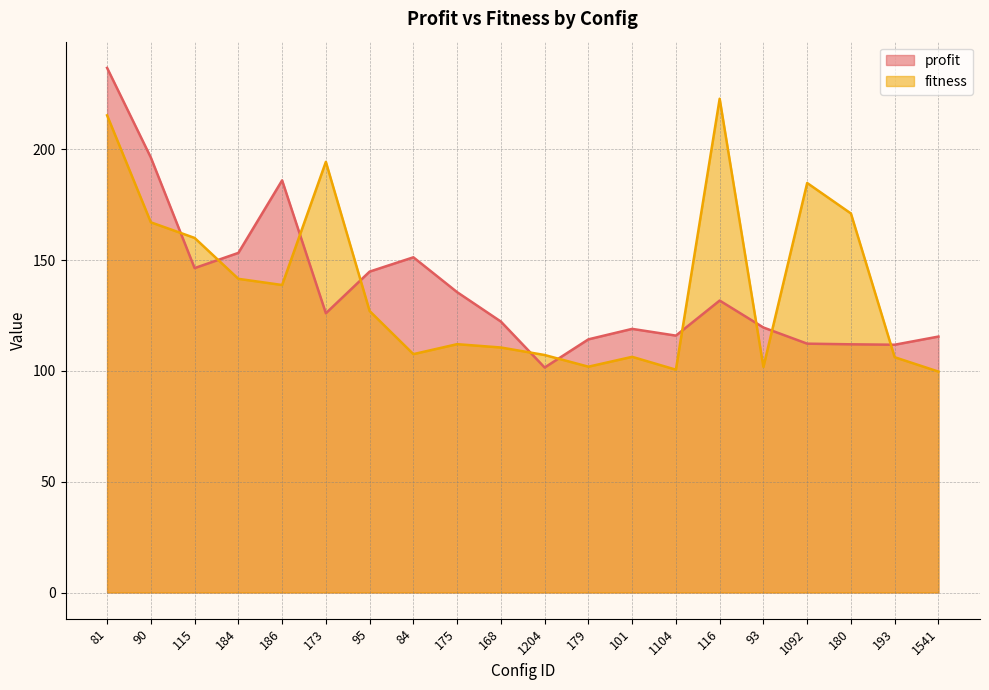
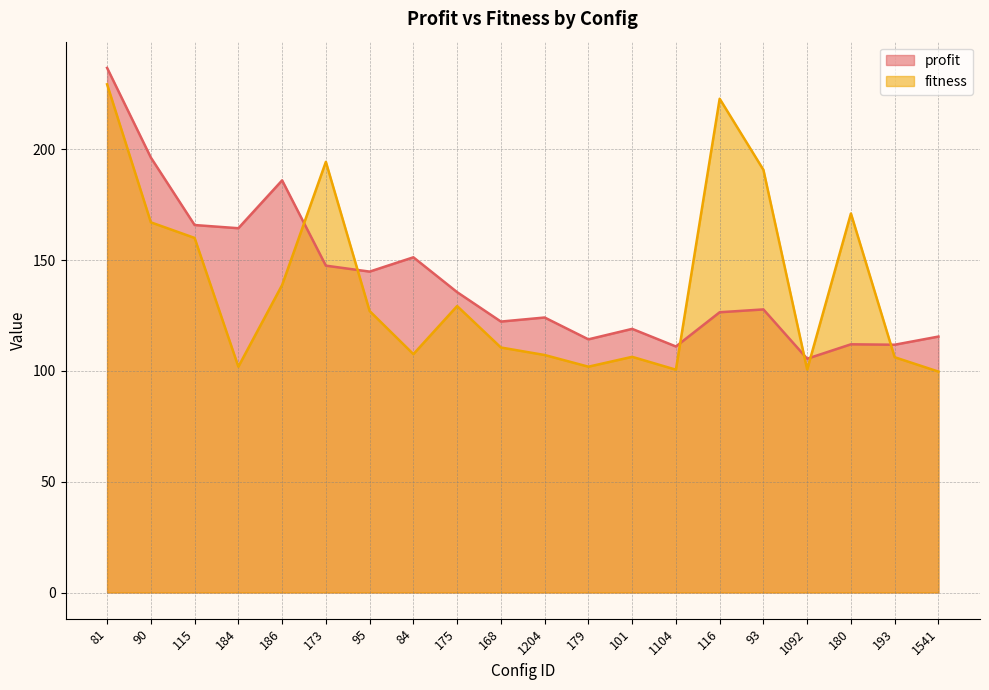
  {
    "profit": {
      "81": 237,
      "90": 196,
-     "115": 146,
-     "184": 153,
+     "115": 166,
+     "184": 164,
      "186": 186,
-     "173": 126,
+     "173": 147,
      "95": 145,
      "84": 151,
      "175": 136,
      "168": 122,
-     "1204": 102,
+     "1204": 124,
      "179": 114,
      "101": 119,
-     "1104": 116,
-     "116": 132,
-     "93": 120,
-     "1092": 112,
+     "1104": 111,
+     "116": 126,
+     "93": 128,
+     "1092": 105,
      "180": 112,
      "193": 112,
      "1541": 115
    },
    "fitness": {
-     "81": 215,
+     "81": 229,
      "90": 167,
      "115": 160,
-     "184": 142,
+     "184": 102,
      "186": 139,
      "173": 194,
      "95": 127,
      "84": 108,
-     "175": 112,
+     "175": 129,
      "168": 111,
      "1204": 107,
      "179": 102,
      "101": 106,
      "1104": 101,
      "116": 223,
-     "93": 102,
-     "1092": 185,
+     "93": 191,
+     "1092": 101,
      "180": 171,
      "193": 106,
      "1541": 100
    }
  }
